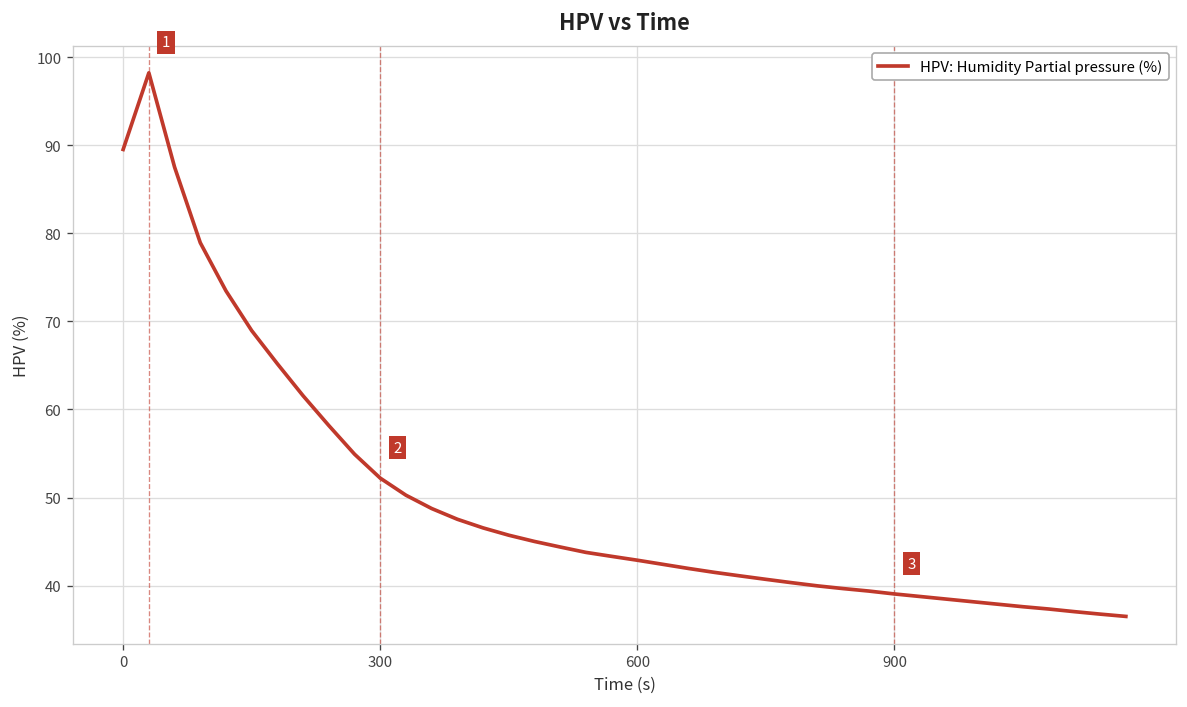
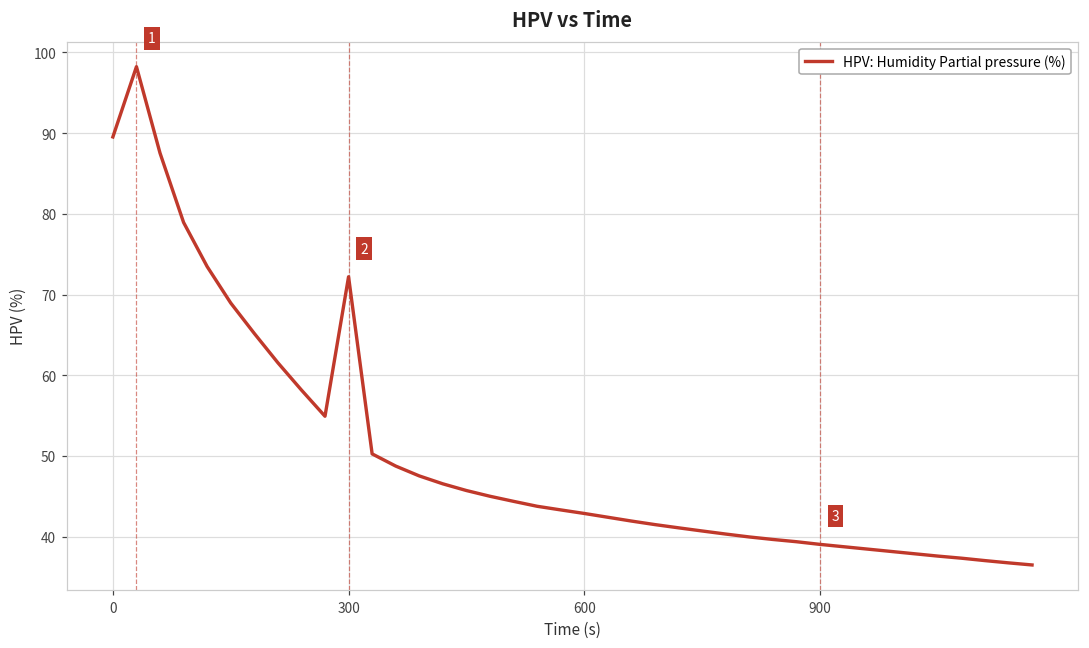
  {
    "0": 90,
-   "300": 52,
+   "300": 72,
    "600": 43
  }
